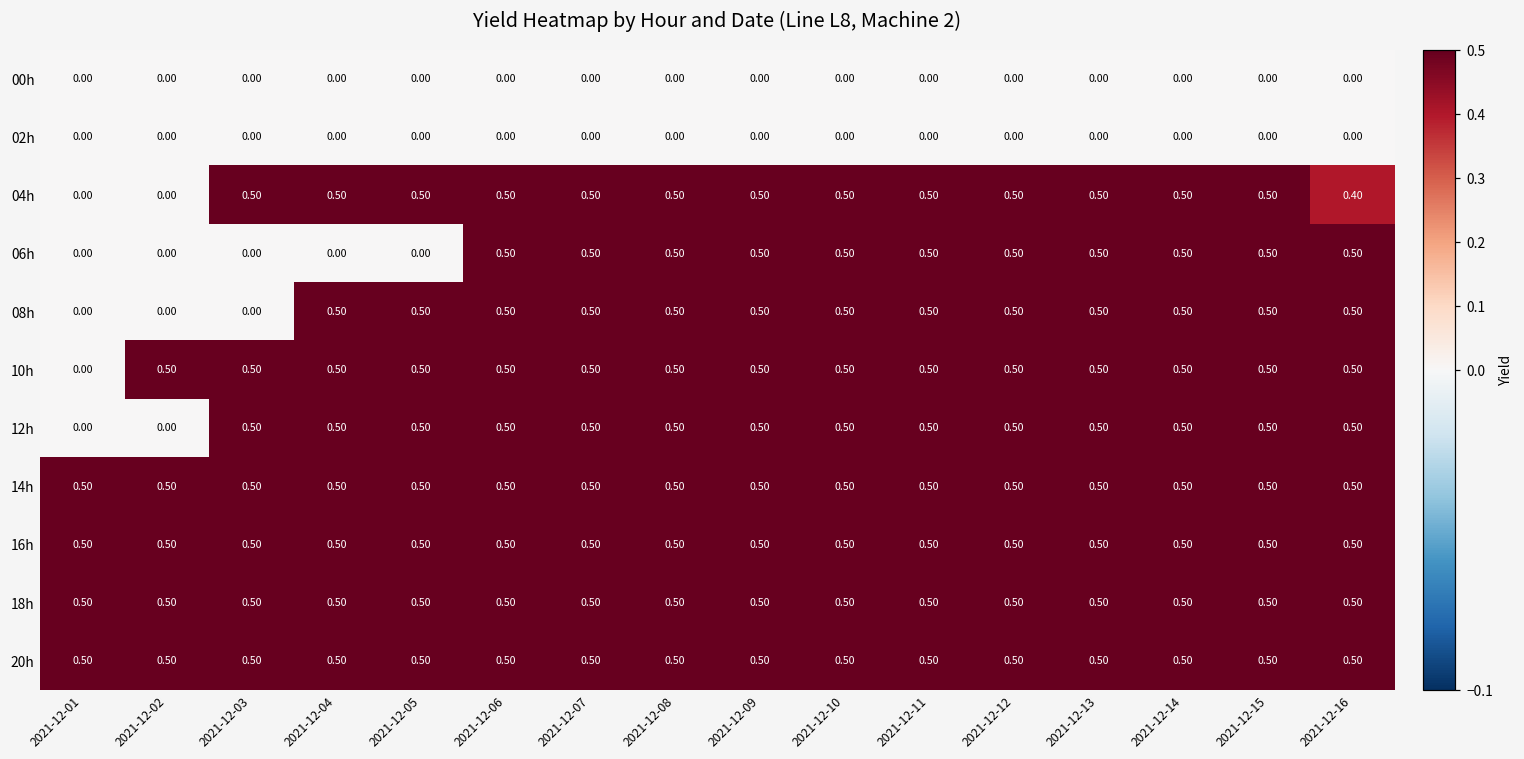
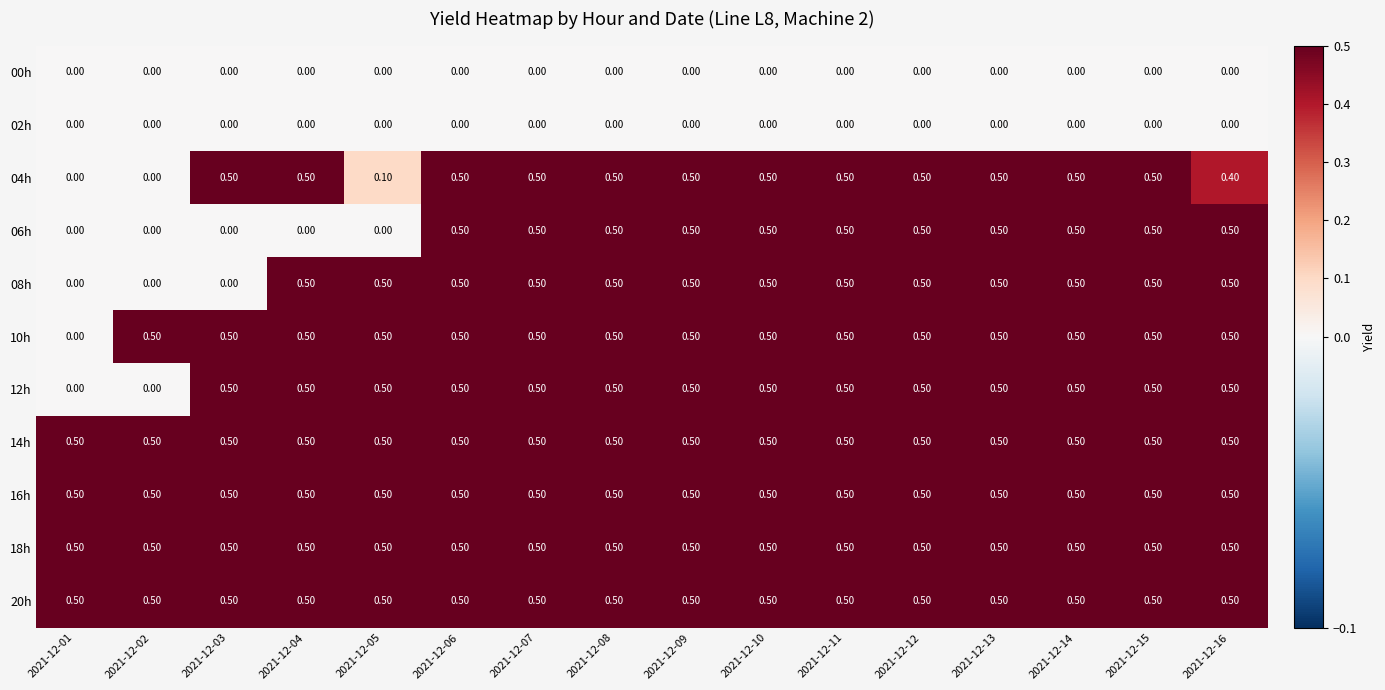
  {
    "00h": {
      "2021-12-01": 0.00,
      "2021-12-02": 0.00,
      "2021-12-03": 0.00,
      "2021-12-04": 0.00,
      "2021-12-05": 0.00,
      "2021-12-06": 0.00,
      "2021-12-07": 0.00,
      "2021-12-08": 0.00,
      "2021-12-09": 0.00,
      "2021-12-10": 0.00,
      "2021-12-11": 0.00,
      "2021-12-12": 0.00,
      "2021-12-13": 0.00,
      "2021-12-14": 0.00,
      "2021-12-15": 0.00,
      "2021-12-16": 0.00
    },
    "02h": {
      "2021-12-01": 0.00,
      "2021-12-02": 0.00,
      "2021-12-03": 0.00,
      "2021-12-04": 0.00,
      "2021-12-05": 0.00,
      "2021-12-06": 0.00,
      "2021-12-07": 0.00,
      "2021-12-08": 0.00,
      "2021-12-09": 0.00,
      "2021-12-10": 0.00,
      "2021-12-11": 0.00,
      "2021-12-12": 0.00,
      "2021-12-13": 0.00,
      "2021-12-14": 0.00,
      "2021-12-15": 0.00,
      "2021-12-16": 0.00
    },
    "04h": {
      "2021-12-01": 0.00,
      "2021-12-02": 0.00,
      "2021-12-03": 0.50,
      "2021-12-04": 0.50,
-     "2021-12-05": 0.50,
+     "2021-12-05": 0.10,
      "2021-12-06": 0.50,
      "2021-12-07": 0.50,
      "2021-12-08": 0.50,
      "2021-12-09": 0.50,
      "2021-12-10": 0.50,
      "2021-12-11": 0.50,
      "2021-12-12": 0.50,
      "2021-12-13": 0.50,
      "2021-12-14": 0.50,
      "2021-12-15": 0.50,
      "2021-12-16": 0.40
    },
    "06h": {
      "2021-12-01": 0.00,
      "2021-12-02": 0.00,
      "2021-12-03": 0.00,
      "2021-12-04": 0.00,
      "2021-12-05": 0.00,
      "2021-12-06": 0.50,
      "2021-12-07": 0.50,
      "2021-12-08": 0.50,
      "2021-12-09": 0.50,
      "2021-12-10": 0.50,
      "2021-12-11": 0.50,
      "2021-12-12": 0.50,
      "2021-12-13": 0.50,
      "2021-12-14": 0.50,
      "2021-12-15": 0.50,
      "2021-12-16": 0.50
    },
    "08h": {
      "2021-12-01": 0.00,
      "2021-12-02": 0.00,
      "2021-12-03": 0.00,
      "2021-12-04": 0.50,
      "2021-12-05": 0.50,
      "2021-12-06": 0.50,
      "2021-12-07": 0.50,
      "2021-12-08": 0.50,
      "2021-12-09": 0.50,
      "2021-12-10": 0.50,
      "2021-12-11": 0.50,
      "2021-12-12": 0.50,
      "2021-12-13": 0.50,
      "2021-12-14": 0.50,
      "2021-12-15": 0.50,
      "2021-12-16": 0.50
    },
    "10h": {
      "2021-12-01": 0.00,
      "2021-12-02": 0.50,
      "2021-12-03": 0.50,
      "2021-12-04": 0.50,
      "2021-12-05": 0.50,
      "2021-12-06": 0.50,
      "2021-12-07": 0.50,
      "2021-12-08": 0.50,
      "2021-12-09": 0.50,
      "2021-12-10": 0.50,
      "2021-12-11": 0.50,
      "2021-12-12": 0.50,
      "2021-12-13": 0.50,
      "2021-12-14": 0.50,
      "2021-12-15": 0.50,
      "2021-12-16": 0.50
    },
    "12h": {
      "2021-12-01": 0.00,
      "2021-12-02": 0.00,
      "2021-12-03": 0.50,
      "2021-12-04": 0.50,
      "2021-12-05": 0.50,
      "2021-12-06": 0.50,
      "2021-12-07": 0.50,
      "2021-12-08": 0.50,
      "2021-12-09": 0.50,
      "2021-12-10": 0.50,
      "2021-12-11": 0.50,
      "2021-12-12": 0.50,
      "2021-12-13": 0.50,
      "2021-12-14": 0.50,
      "2021-12-15": 0.50,
      "2021-12-16": 0.50
    },
    "14h": {
      "2021-12-01": 0.50,
      "2021-12-02": 0.50,
      "2021-12-03": 0.50,
      "2021-12-04": 0.50,
      "2021-12-05": 0.50,
      "2021-12-06": 0.50,
      "2021-12-07": 0.50,
      "2021-12-08": 0.50,
      "2021-12-09": 0.50,
      "2021-12-10": 0.50,
      "2021-12-11": 0.50,
      "2021-12-12": 0.50,
      "2021-12-13": 0.50,
      "2021-12-14": 0.50,
      "2021-12-15": 0.50,
      "2021-12-16": 0.50
    },
    "16h": {
      "2021-12-01": 0.50,
      "2021-12-02": 0.50,
      "2021-12-03": 0.50,
      "2021-12-04": 0.50,
      "2021-12-05": 0.50,
      "2021-12-06": 0.50,
      "2021-12-07": 0.50,
      "2021-12-08": 0.50,
      "2021-12-09": 0.50,
      "2021-12-10": 0.50,
      "2021-12-11": 0.50,
      "2021-12-12": 0.50,
      "2021-12-13": 0.50,
      "2021-12-14": 0.50,
      "2021-12-15": 0.50,
      "2021-12-16": 0.50
    },
    "18h": {
      "2021-12-01": 0.50,
      "2021-12-02": 0.50,
      "2021-12-03": 0.50,
      "2021-12-04": 0.50,
      "2021-12-05": 0.50,
      "2021-12-06": 0.50,
      "2021-12-07": 0.50,
      "2021-12-08": 0.50,
      "2021-12-09": 0.50,
      "2021-12-10": 0.50,
      "2021-12-11": 0.50,
      "2021-12-12": 0.50,
      "2021-12-13": 0.50,
      "2021-12-14": 0.50,
      "2021-12-15": 0.50,
      "2021-12-16": 0.50
    },
    "20h": {
      "2021-12-01": 0.50,
      "2021-12-02": 0.50,
      "2021-12-03": 0.50,
      "2021-12-04": 0.50,
      "2021-12-05": 0.50,
      "2021-12-06": 0.50,
      "2021-12-07": 0.50,
      "2021-12-08": 0.50,
      "2021-12-09": 0.50,
      "2021-12-10": 0.50,
      "2021-12-11": 0.50,
      "2021-12-12": 0.50,
      "2021-12-13": 0.50,
      "2021-12-14": 0.50,
      "2021-12-15": 0.50,
      "2021-12-16": 0.50
    }
  }
